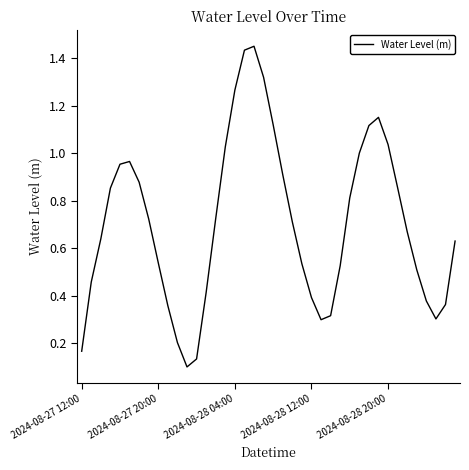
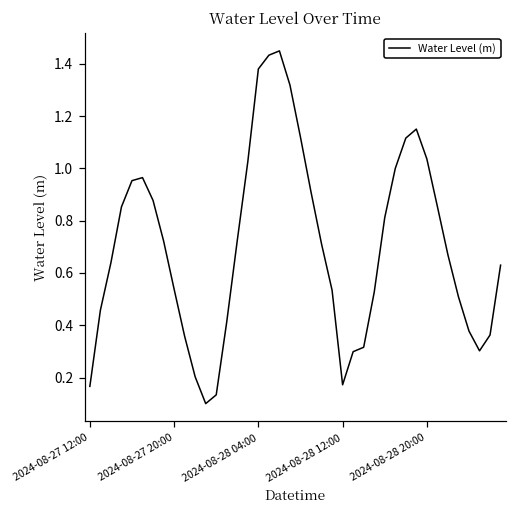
  {
    "2024-08-27 12:00": 0.17,
    "2024-08-27 20:00": 0.54,
-   "2024-08-28 04:00": 1.27,
-   "2024-08-28 12:00": 0.39,
+   "2024-08-28 04:00": 1.38,
+   "2024-08-28 12:00": 0.17,
    "2024-08-28 20:00": 1.04
  }
